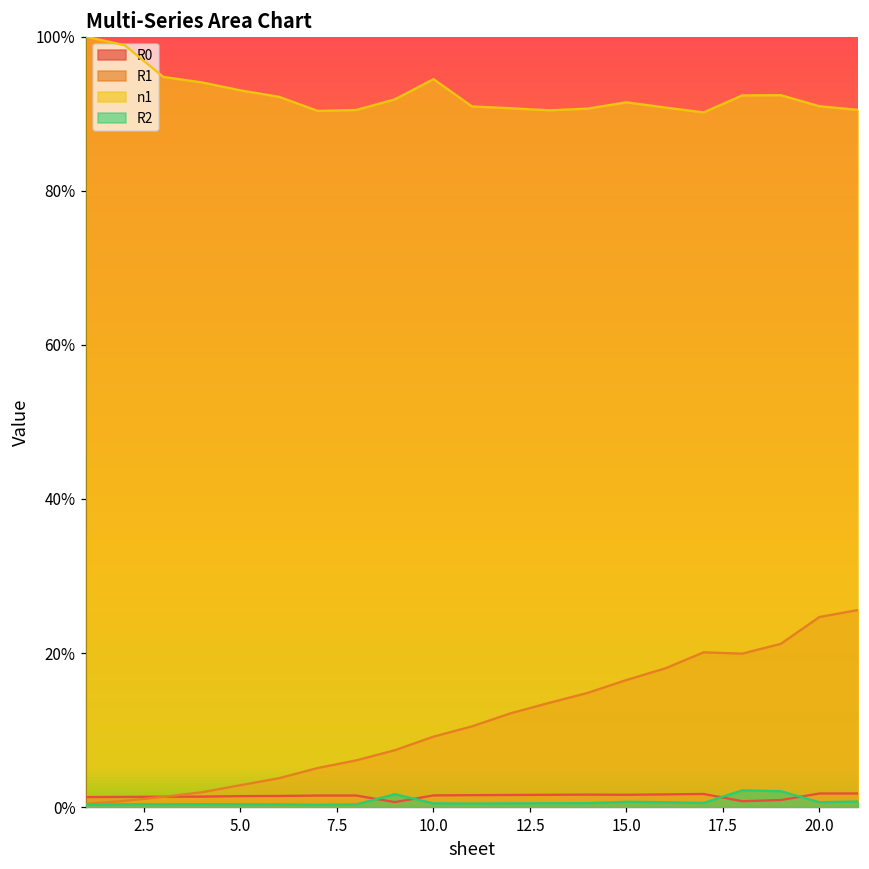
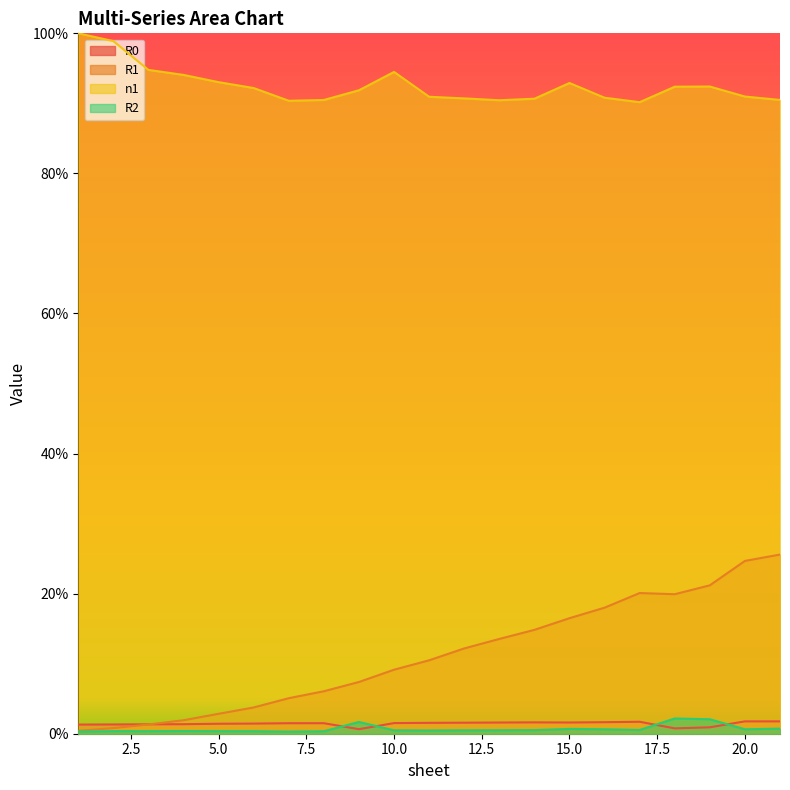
  {
    "n1": {
      "5.0": "93%",
      "10.0": "94%",
-     "15.0": "91%",
+     "15.0": "93%",
      "20.0": "91%"
    },
    "R2": {
      "5.0": "0%",
      "10.0": "0%",
      "15.0": "1%",
      "20.0": "1%"
    }
  }
